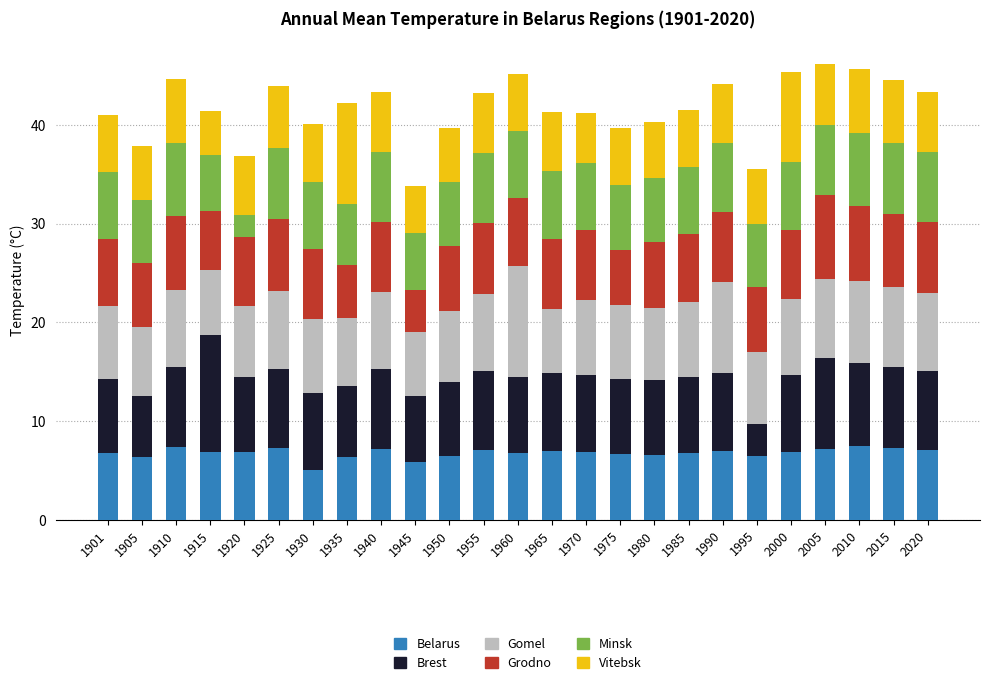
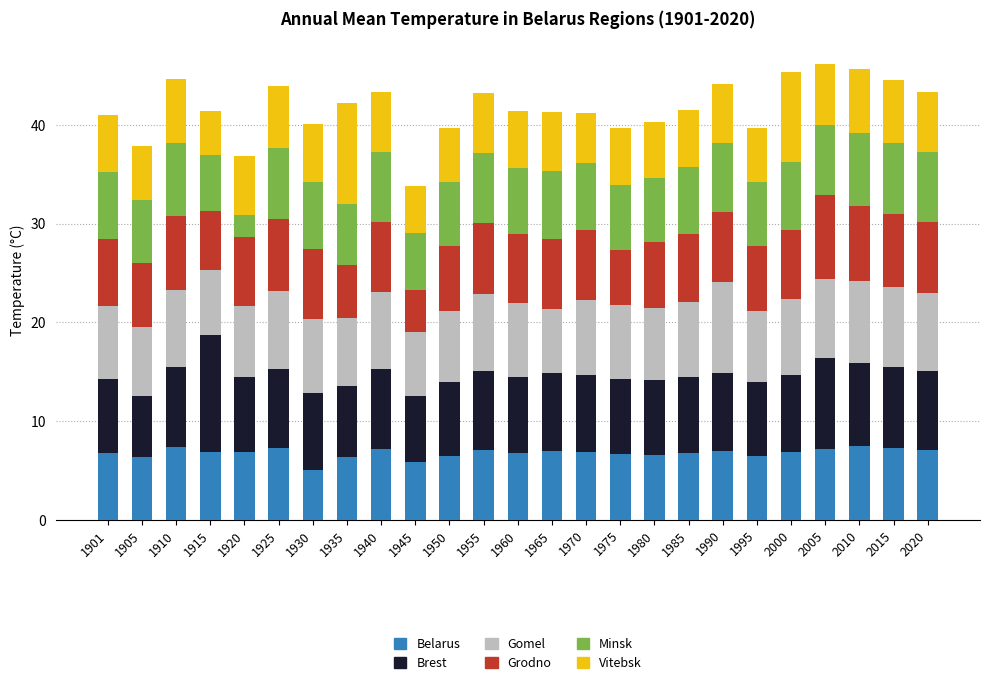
  {
    "Belarus": {
      "1901": 7,
      "1905": 6,
      "1910": 7,
      "1915": 7,
      "1920": 7,
      "1925": 7,
      "1930": 5,
      "1935": 6,
      "1940": 7,
      "1945": 6,
      "1950": 7,
      "1955": 7,
      "1960": 7,
      "1965": 7,
      "1970": 7,
      "1975": 7,
      "1980": 7,
      "1985": 7,
      "1990": 7,
      "1995": 7,
      "2000": 7,
      "2005": 7,
      "2010": 8,
      "2015": 7,
      "2020": 7
    },
    "Brest": {
      "1901": 8,
      "1905": 6,
      "1910": 8,
      "1915": 12,
      "1920": 8,
      "1925": 8,
      "1930": 8,
      "1935": 7,
      "1940": 8,
      "1945": 7,
      "1950": 7,
      "1955": 8,
      "1960": 8,
      "1965": 8,
      "1970": 8,
      "1975": 8,
      "1980": 8,
      "1985": 8,
      "1990": 8,
-     "1995": 3,
+     "1995": 7,
      "2000": 8,
      "2005": 9,
      "2010": 8,
      "2015": 8,
      "2020": 8
    },
    "Gomel": {
      "1901": 7,
      "1905": 7,
      "1910": 8,
      "1915": 7,
      "1920": 7,
      "1925": 8,
      "1930": 7,
      "1935": 7,
      "1940": 8,
      "1945": 7,
      "1950": 7,
      "1955": 8,
-     "1960": 11,
+     "1960": 8,
      "1965": 6,
      "1970": 8,
      "1975": 7,
      "1980": 7,
      "1985": 8,
      "1990": 9,
      "1995": 7,
      "2000": 8,
      "2005": 8,
      "2010": 8,
      "2015": 8,
      "2020": 8
    },
    "Grodno": {
      "1901": 7,
      "1905": 7,
      "1910": 8,
      "1915": 6,
      "1920": 7,
      "1925": 7,
      "1930": 7,
      "1935": 5,
      "1940": 7,
      "1945": 4,
      "1950": 7,
      "1955": 7,
      "1960": 7,
      "1965": 7,
      "1970": 7,
      "1975": 6,
      "1980": 7,
      "1985": 7,
      "1990": 7,
      "1995": 7,
      "2000": 7,
      "2005": 9,
      "2010": 8,
      "2015": 7,
      "2020": 7
    },
    "Minsk": {
      "1901": 7,
      "1905": 6,
      "1910": 7,
      "1915": 6,
      "1920": 2,
      "1925": 7,
      "1930": 7,
      "1935": 6,
      "1940": 7,
      "1945": 6,
      "1950": 6,
      "1955": 7,
      "1960": 7,
      "1965": 7,
      "1970": 7,
      "1975": 7,
      "1980": 7,
      "1985": 7,
      "1990": 7,
      "1995": 6,
      "2000": 7,
      "2005": 7,
      "2010": 7,
      "2015": 7,
      "2020": 7
    },
    "Vitebsk": {
      "1901": 6,
      "1905": 5,
      "1910": 6,
      "1915": 4,
      "1920": 6,
      "1925": 6,
      "1930": 6,
      "1935": 10,
      "1940": 6,
      "1945": 5,
      "1950": 6,
      "1955": 6,
      "1960": 6,
      "1965": 6,
      "1970": 5,
      "1975": 6,
      "1980": 6,
      "1985": 6,
      "1990": 6,
      "1995": 6,
      "2000": 9,
      "2005": 6,
      "2010": 7,
      "2015": 6,
      "2020": 6
    }
  }
